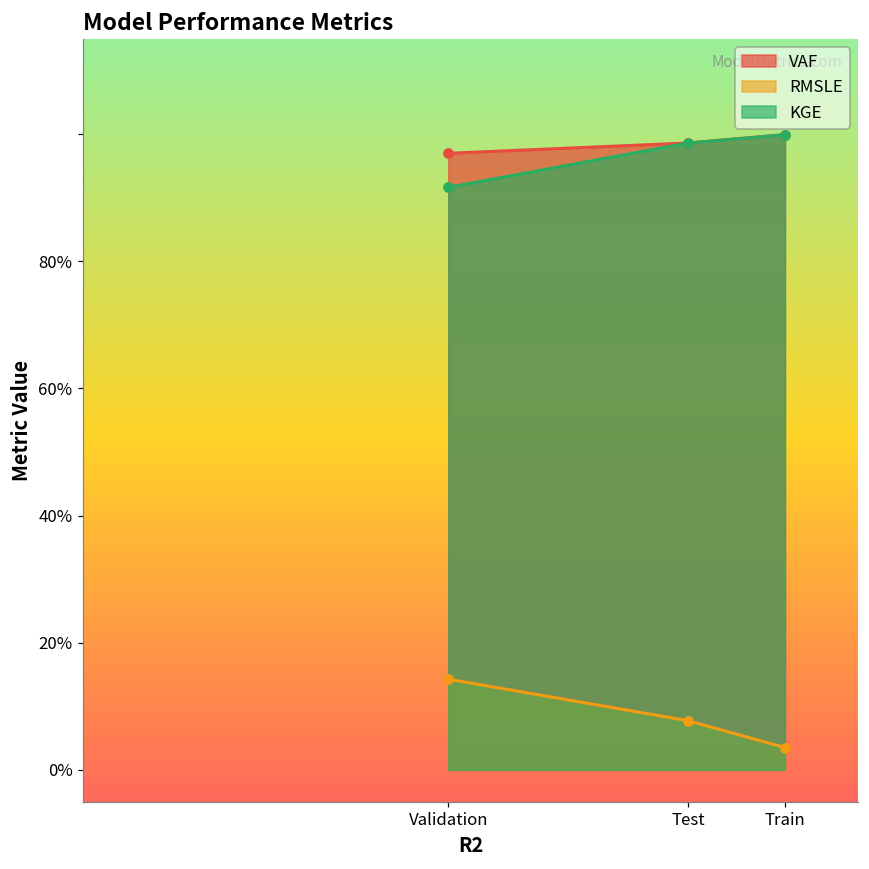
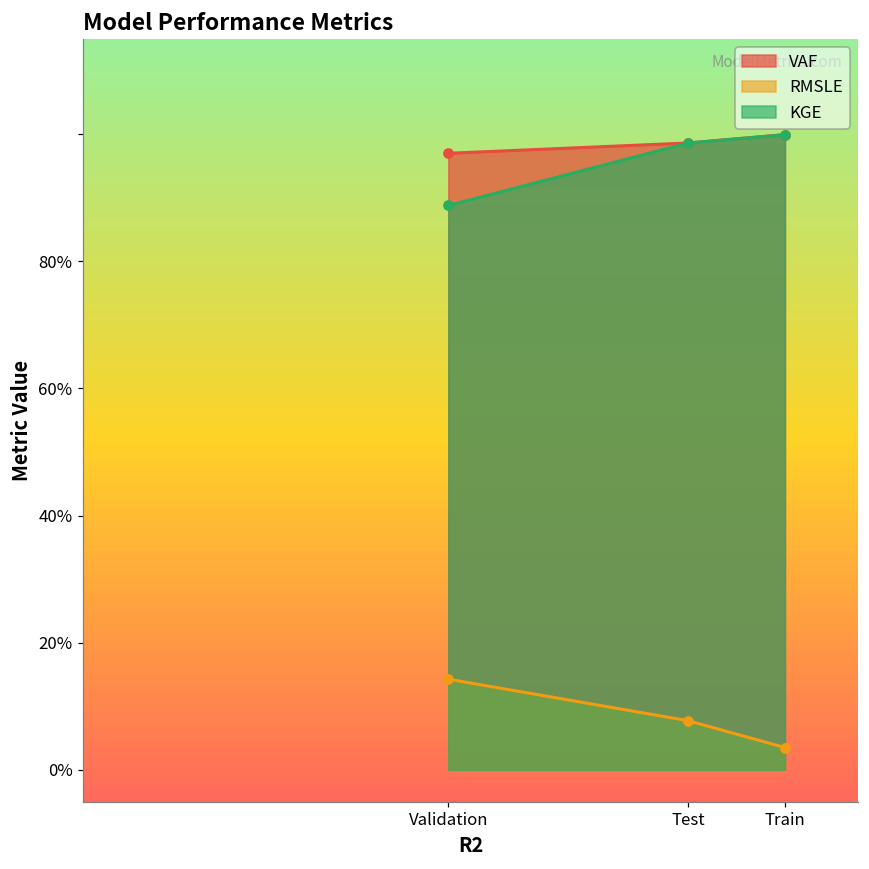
  {
    "VAF": {
      "Validation": "97%"
    },
    "RMSLE": {
      "Validation": "14%",
      "Test": "8%",
      "Train": "4%"
    },
    "KGE": {
-     "Validation": "92%"
+     "Validation": "89%"
    }
  }
